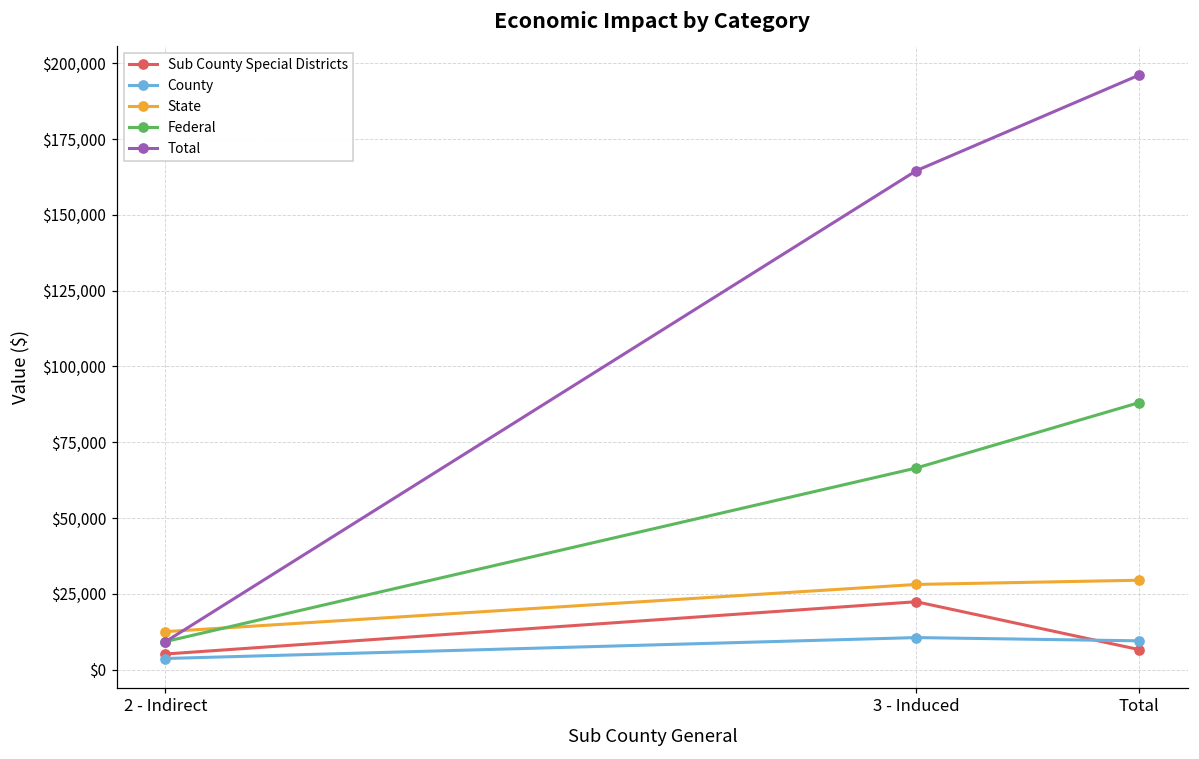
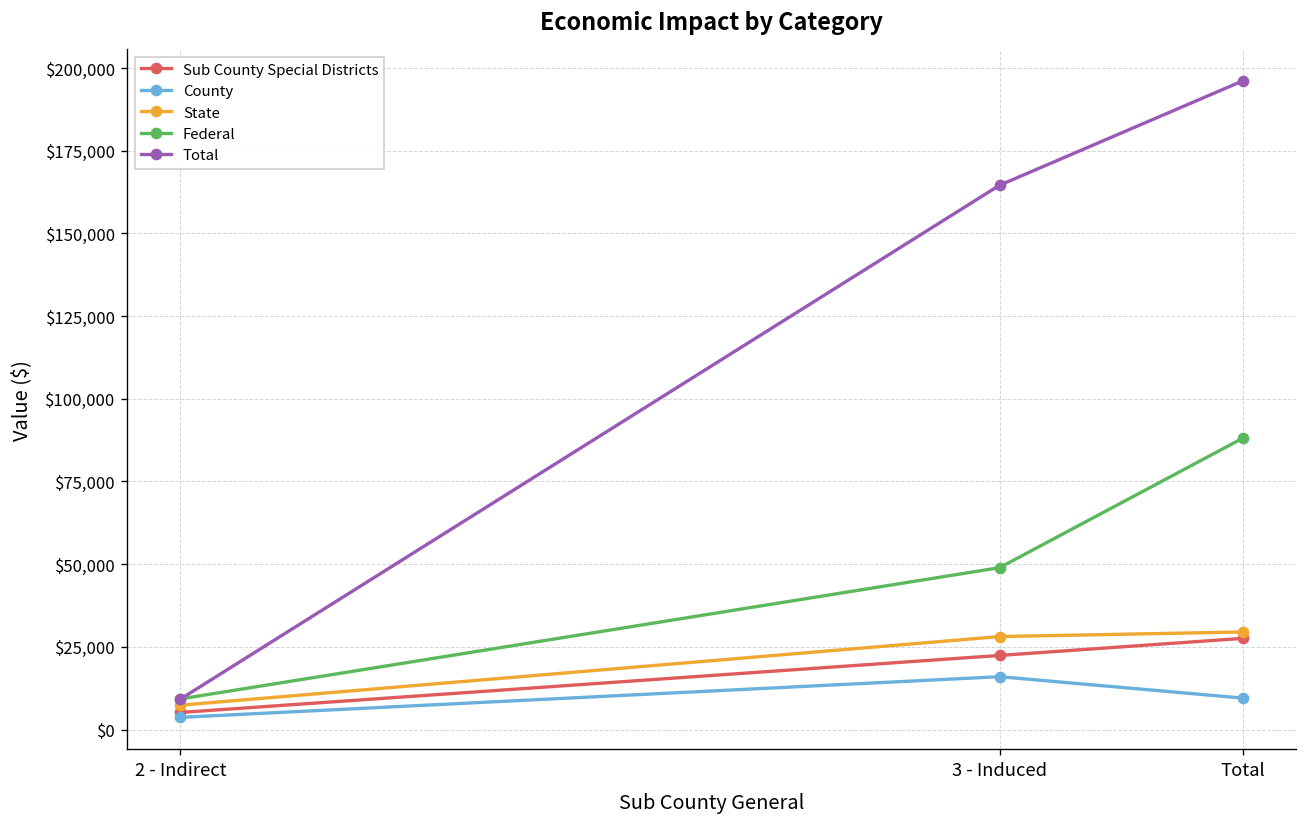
  {
    "Sub County Special Districts": {
      "2 - Indirect": "$5,000",
      "3 - Induced": "$22,000",
-     "Total": "$7,000"
+     "Total": "$28,000"
    },
    "County": {
      "2 - Indirect": "$4,000",
-     "3 - Induced": "$11,000",
+     "3 - Induced": "$16,000",
      "Total": "$10,000"
    },
    "State": {
-     "2 - Indirect": "$13,000",
+     "2 - Indirect": "$7,000",
      "3 - Induced": "$28,000",
      "Total": "$30,000"
    },
    "Federal": {
-     "3 - Induced": "$67,000",
+     "3 - Induced": "$49,000",
      "Total": "$88,000"
    },
    "Total": {
      "3 - Induced": "$165,000",
      "Total": "$196,000"
    }
  }
